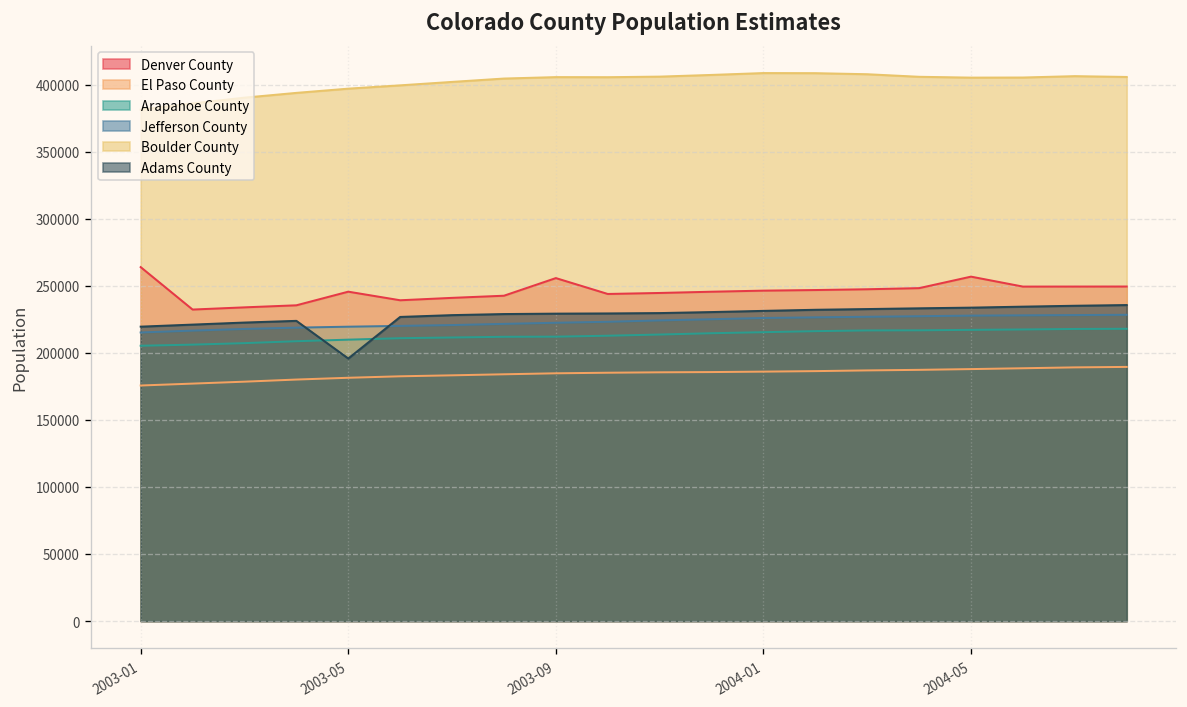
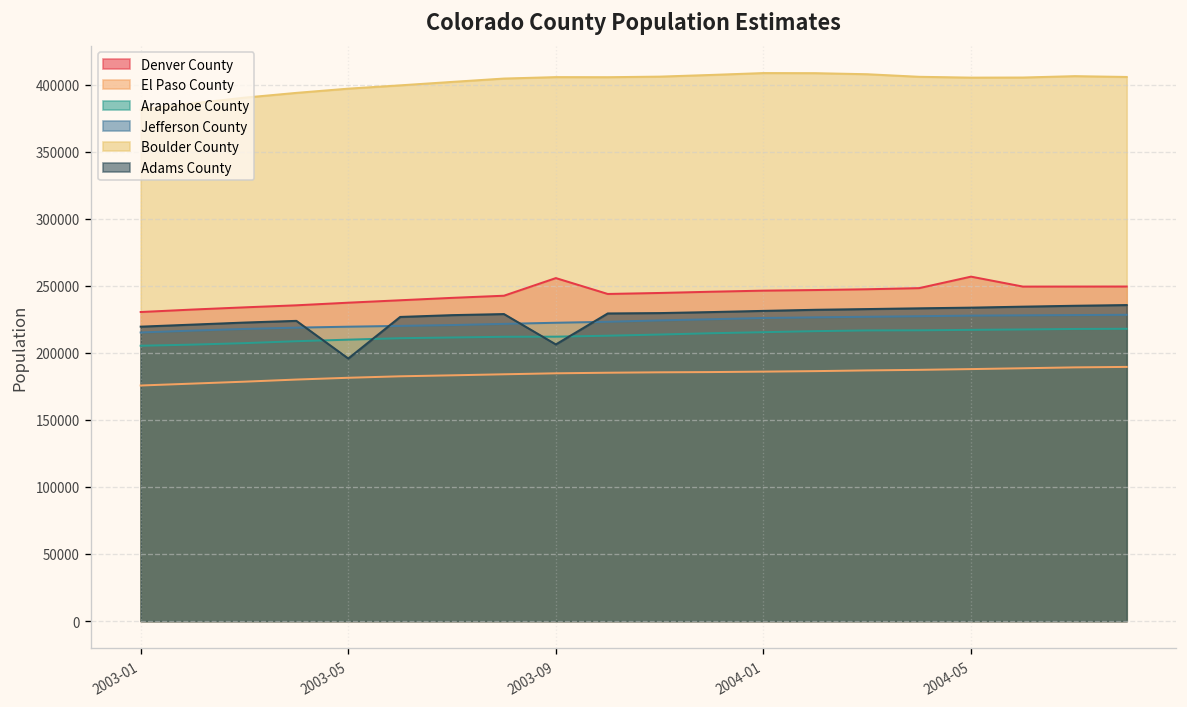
  {
    "Denver County": {
-     "2003-01": 264000,
-     "2003-05": 246000,
+     "2003-01": 230000,
+     "2003-05": 237000,
      "2003-09": 256000,
      "2004-01": 246000,
      "2004-05": 257000
    },
    "Adams County": {
      "2003-01": 219000,
      "2003-05": 196000,
-     "2003-09": 229000,
+     "2003-09": 206000,
      "2004-01": 231000,
      "2004-05": 234000
    }
  }
